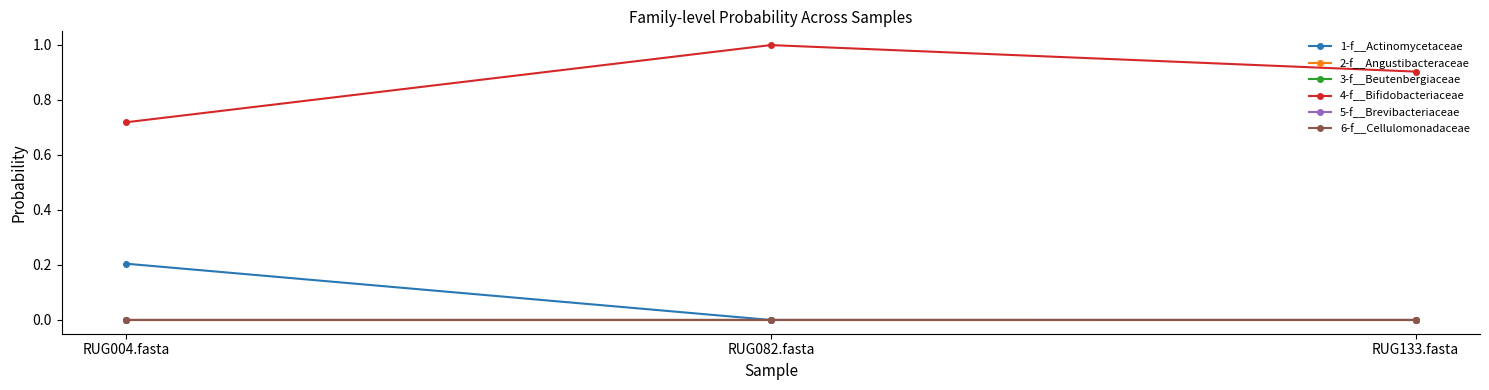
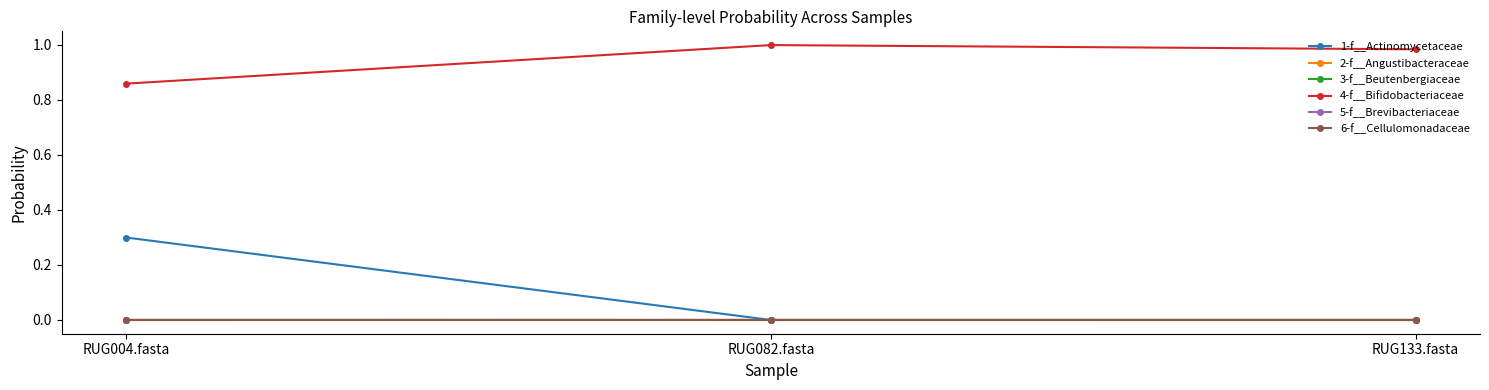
  {
    "1-f__Actinomycetaceae": {
-     "RUG004.fasta": 0.20
+     "RUG004.fasta": 0.30
    },
    "6-f__Cellulomonadaceae": {
      "RUG004.fasta": 0.00
    },
    "4-f__Bifidobacteriaceae": {
-     "RUG004.fasta": 0.72,
+     "RUG004.fasta": 0.86,
      "RUG082.fasta": 1.00,
-     "RUG133.fasta": 0.90
+     "RUG133.fasta": 0.98
    }
  }
